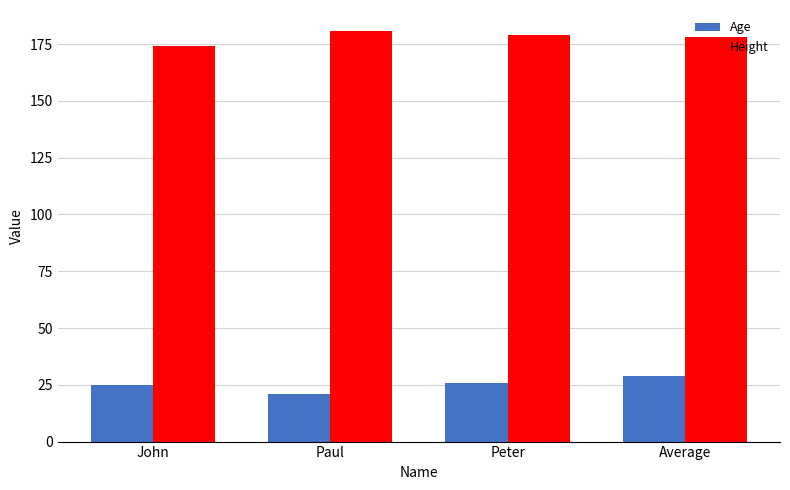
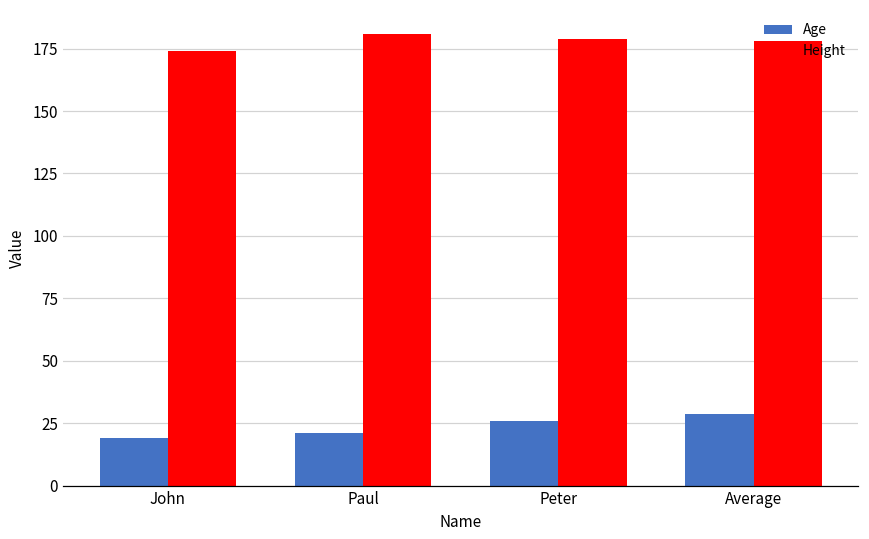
  {
    "Age": {
-     "John": 25,
+     "John": 19,
      "Paul": 21,
      "Peter": 26,
      "Average": 29
    },
    "Height": {
      "John": 174,
      "Paul": 181,
      "Peter": 179,
      "Average": 178
    }
  }
